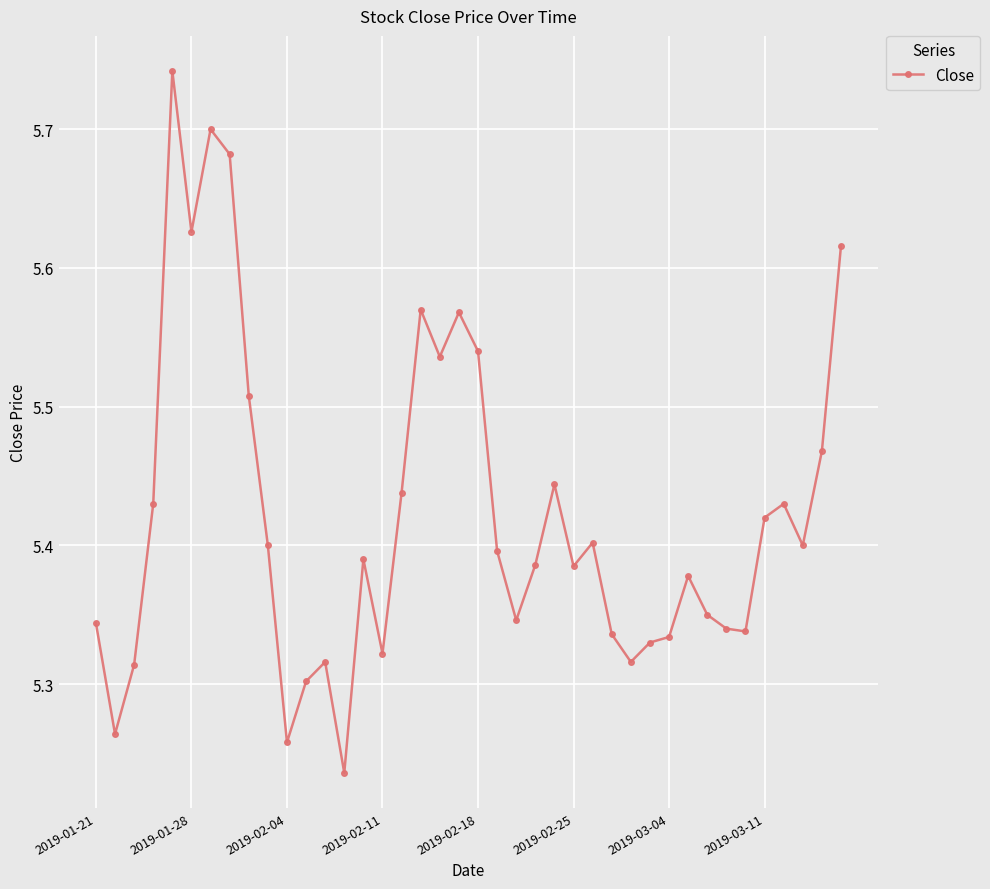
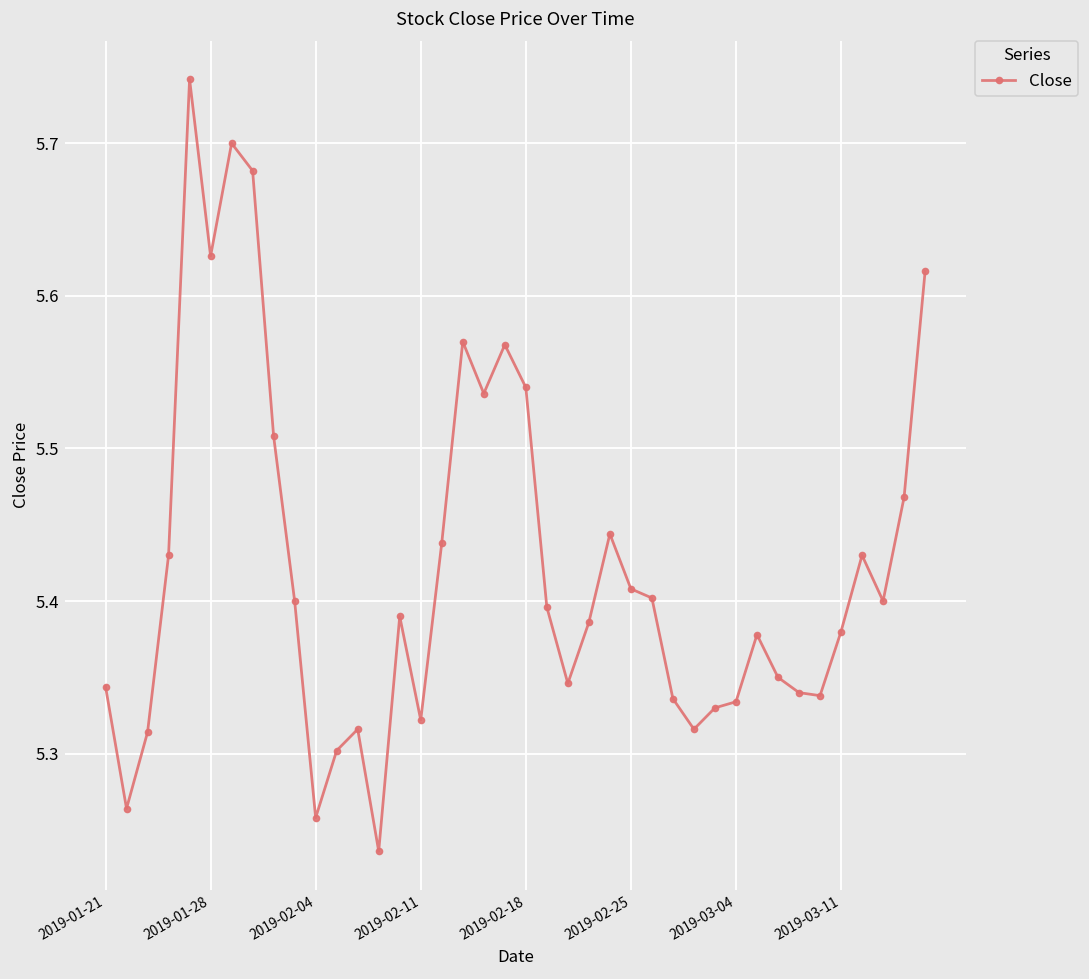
  {
    "2019-01-21": 5.344,
    "2019-01-28": 5.626,
    "2019-02-04": 5.258,
    "2019-02-11": 5.322,
    "2019-02-18": 5.540,
-   "2019-02-25": 5.385,
+   "2019-02-25": 5.408,
    "2019-03-04": 5.334,
-   "2019-03-11": 5.42
+   "2019-03-11": 5.38
  }
